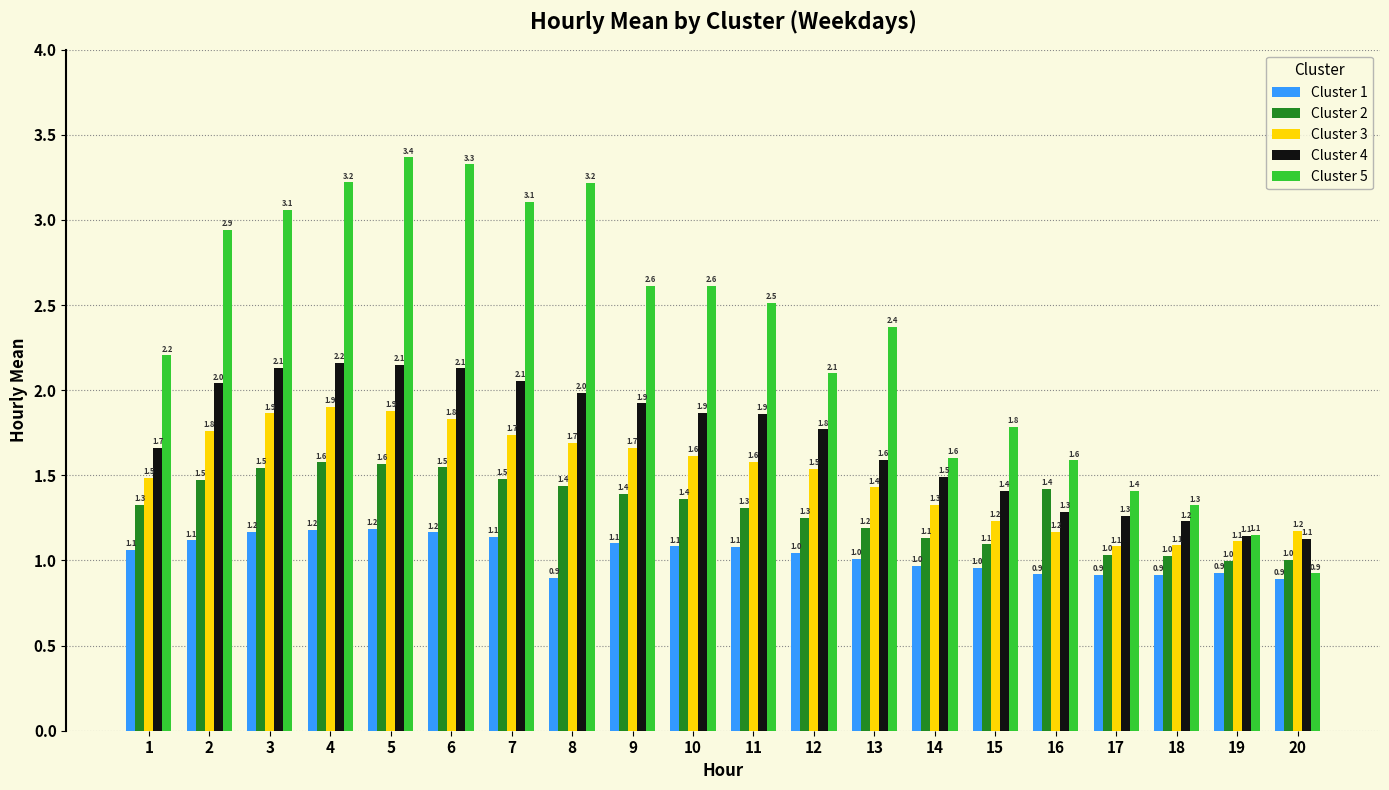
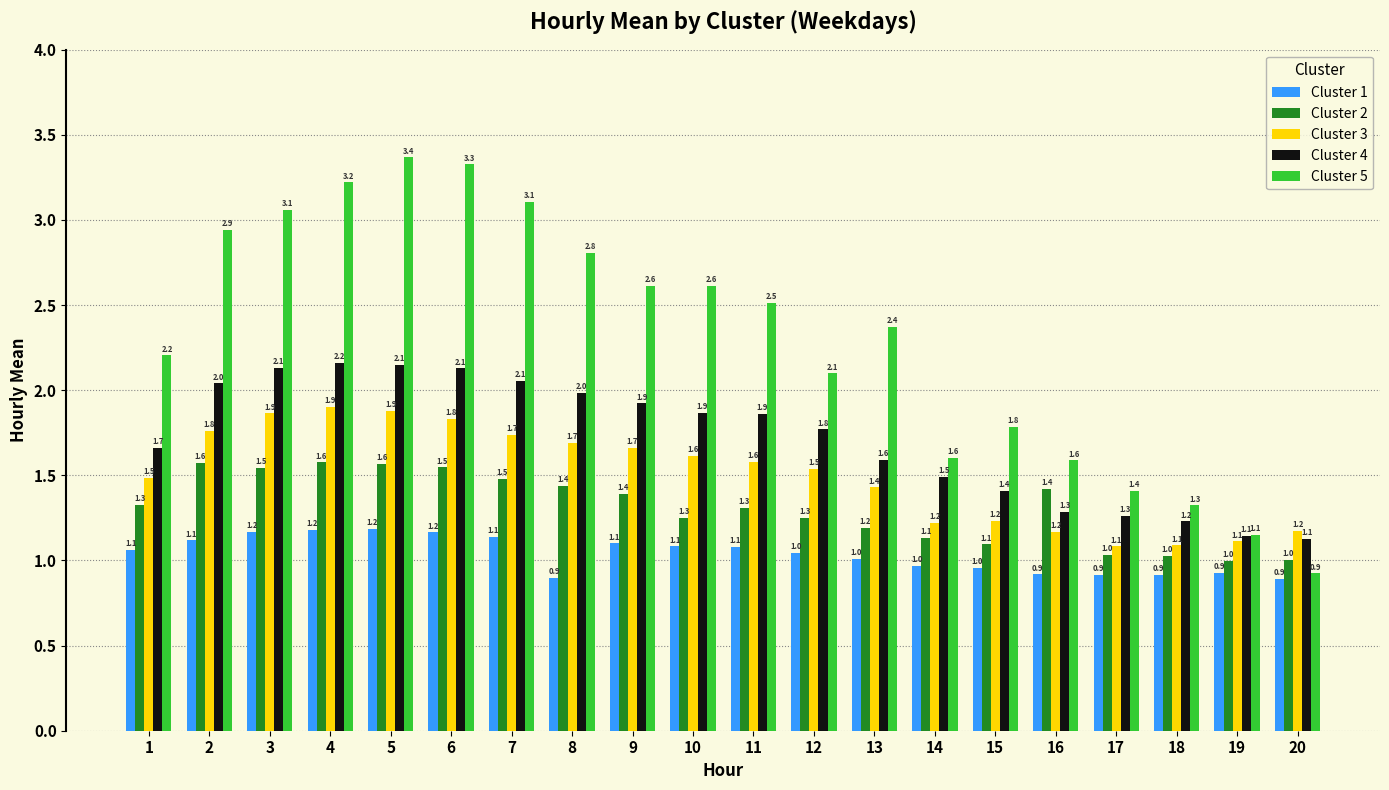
  {
    "Cluster 1": {
      "1": 1.1,
      "2": 1.1,
      "3": 1.2,
      "4": 1.2,
      "5": 1.2,
      "6": 1.2,
      "7": 1.1,
      "8": 0.9,
      "9": 1.1,
      "10": 1.1,
      "11": 1.1,
      "12": 1.0,
      "13": 1.0,
      "14": 1.0,
      "15": 1.0,
      "16": 0.9,
      "17": 0.9,
      "18": 0.9,
      "19": 0.9,
      "20": 0.9
    },
    "Cluster 2": {
      "1": 1.3,
-     "2": 1.5,
+     "2": 1.6,
      "3": 1.5,
      "4": 1.6,
      "5": 1.6,
      "6": 1.5,
      "7": 1.5,
      "8": 1.4,
      "9": 1.4,
-     "10": 1.4,
+     "10": 1.3,
      "11": 1.3,
      "12": 1.3,
      "13": 1.2,
      "14": 1.1,
      "15": 1.1,
      "16": 1.4,
      "17": 1.0,
      "18": 1.0,
      "19": 1.0,
      "20": 1.0
    },
    "Cluster 3": {
      "1": 1.5,
      "2": 1.8,
      "3": 1.9,
      "4": 1.9,
      "5": 1.9,
      "6": 1.8,
      "7": 1.7,
      "8": 1.7,
      "9": 1.7,
      "10": 1.6,
      "11": 1.6,
      "12": 1.5,
      "13": 1.4,
-     "14": 1.3,
+     "14": 1.2,
      "15": 1.2,
      "16": 1.2,
      "17": 1.1,
      "18": 1.1,
      "19": 1.1,
      "20": 1.2
    },
    "Cluster 4": {
      "1": 1.7,
      "2": 2.0,
      "3": 2.1,
      "4": 2.2,
      "5": 2.1,
      "6": 2.1,
      "7": 2.1,
      "8": 2.0,
      "9": 1.9,
      "10": 1.9,
      "11": 1.9,
      "12": 1.8,
      "13": 1.6,
      "14": 1.5,
      "15": 1.4,
      "16": 1.3,
      "17": 1.3,
      "18": 1.2,
      "20": 1.1
    },
    "Cluster 5": {
      "1": 2.2,
      "2": 2.9,
      "3": 3.1,
      "4": 3.2,
      "5": 3.4,
      "6": 3.3,
      "7": 3.1,
-     "8": 3.2,
+     "8": 2.8,
      "9": 2.6,
      "10": 2.6,
      "11": 2.5,
      "12": 2.1,
      "13": 2.4,
      "14": 1.6,
      "15": 1.8,
      "16": 1.6,
      "17": 1.4,
      "18": 1.3,
      "20": 0.9
    }
  }
